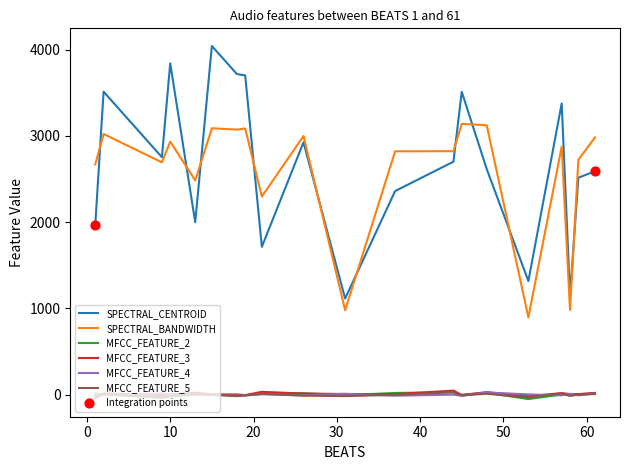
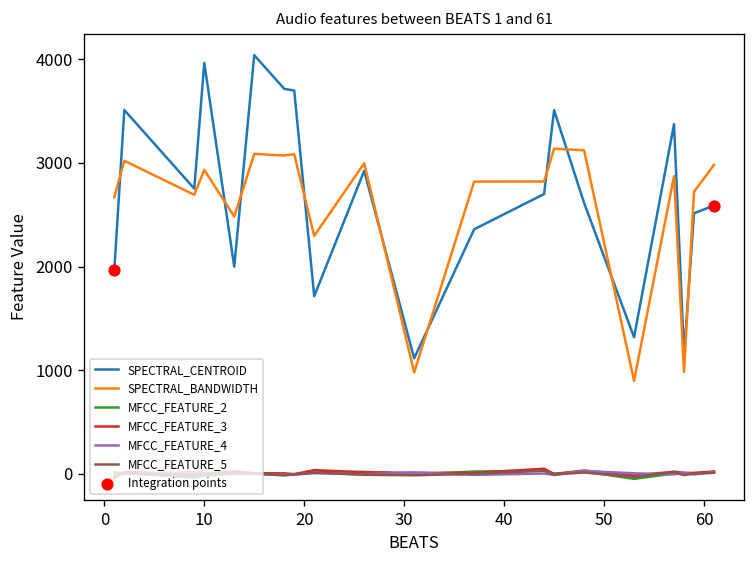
  {
    "SPECTRAL_CENTROID": {
-     "10": 3800
+     "10": 4000
    },
    "SPECTRAL_BANDWIDTH": {
      "10": 2900
    }
  }
